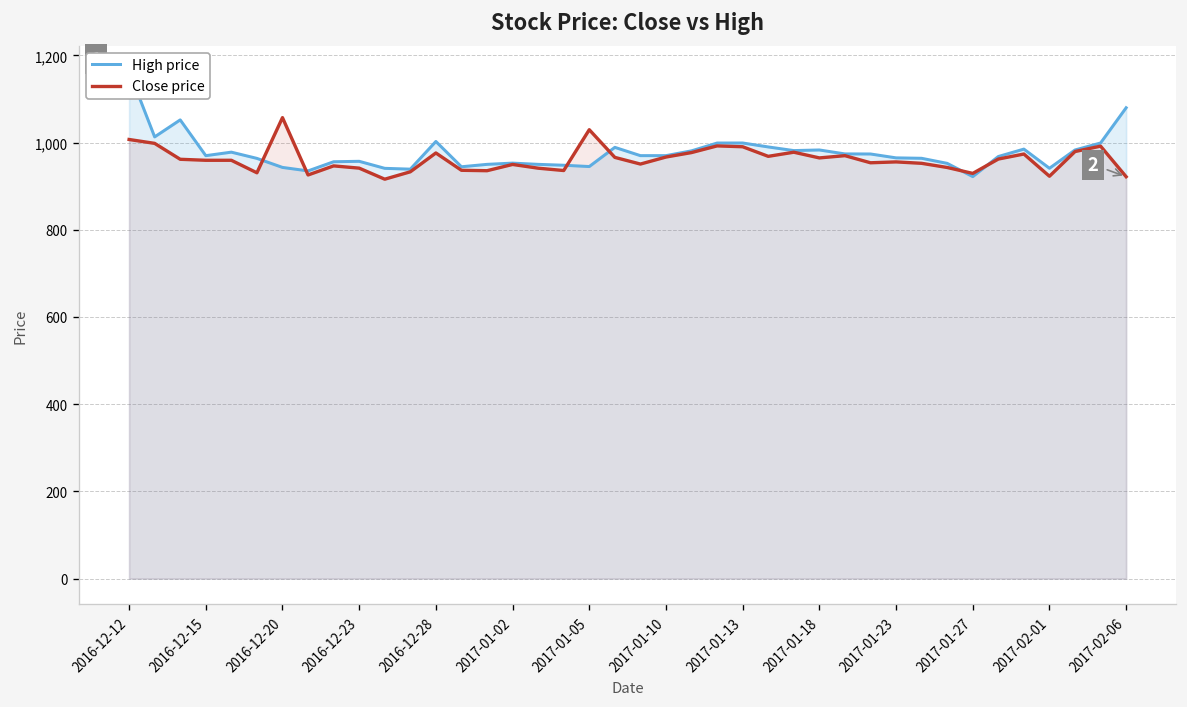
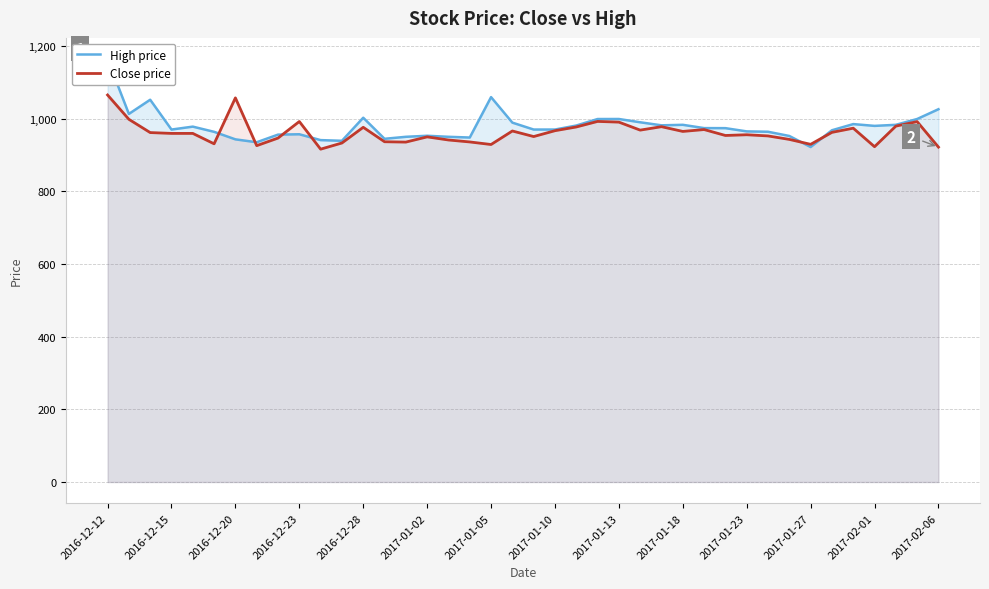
  {
    "High price": {
      "2016-12-15": "970",
      "2016-12-20": "940",
      "2016-12-23": "960",
      "2016-12-28": "1,000",
-     "2017-01-05": "950",
+     "2017-01-05": "1,060",
      "2017-01-13": "1,000",
      "2017-01-18": "980",
      "2017-01-23": "960",
      "2017-01-27": "920",
-     "2017-02-01": "940",
-     "2017-02-06": "1,080"
+     "2017-02-01": "980",
+     "2017-02-06": "1,030"
    },
    "Close price": {
-     "2016-12-12": "1,010",
+     "2016-12-12": "1,070",
      "2016-12-15": "960",
      "2016-12-20": "1,060",
-     "2016-12-23": "940",
+     "2016-12-23": "990",
      "2016-12-28": "980",
-     "2017-01-05": "1,030",
+     "2017-01-05": "930",
      "2017-01-13": "990",
      "2017-01-18": "960",
      "2017-01-23": "960",
      "2017-01-27": "930",
      "2017-02-01": "920"
    }
  }
